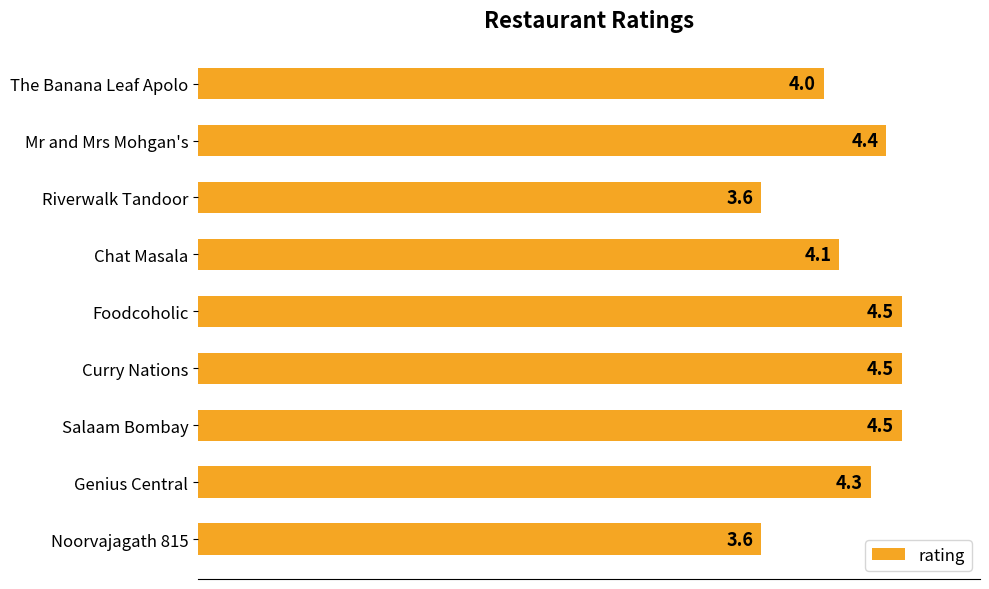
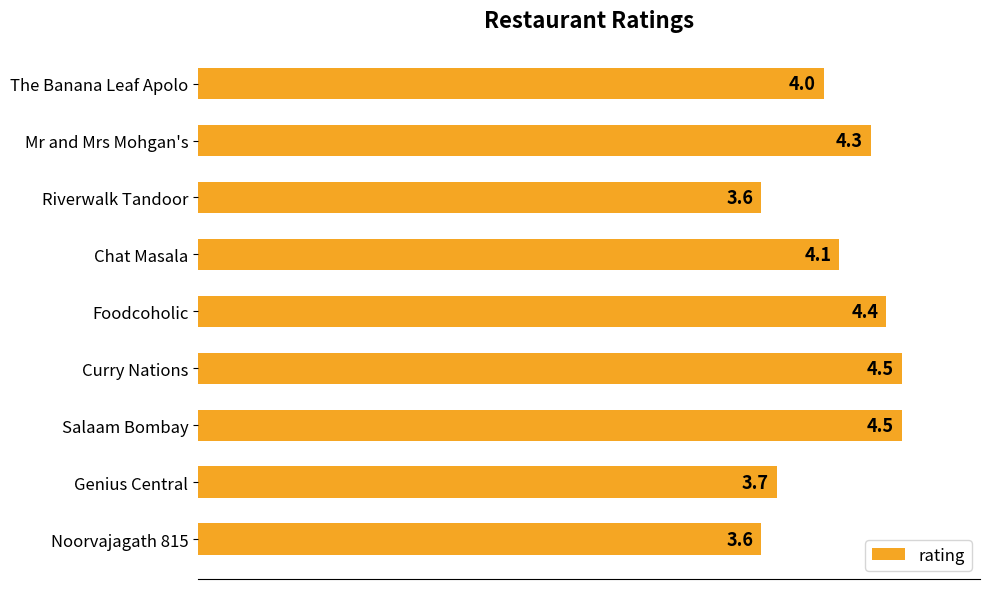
  {
    "The Banana Leaf Apolo": 4.0,
-   "Mr and Mrs Mohgan's": 4.4,
+   "Mr and Mrs Mohgan's": 4.3,
    "Riverwalk Tandoor": 3.6,
    "Chat Masala": 4.1,
-   "Foodcoholic": 4.5,
+   "Foodcoholic": 4.4,
    "Curry Nations": 4.5,
    "Salaam Bombay": 4.5,
-   "Genius Central": 4.3,
+   "Genius Central": 3.7,
    "Noorvajagath 815": 3.6
  }
